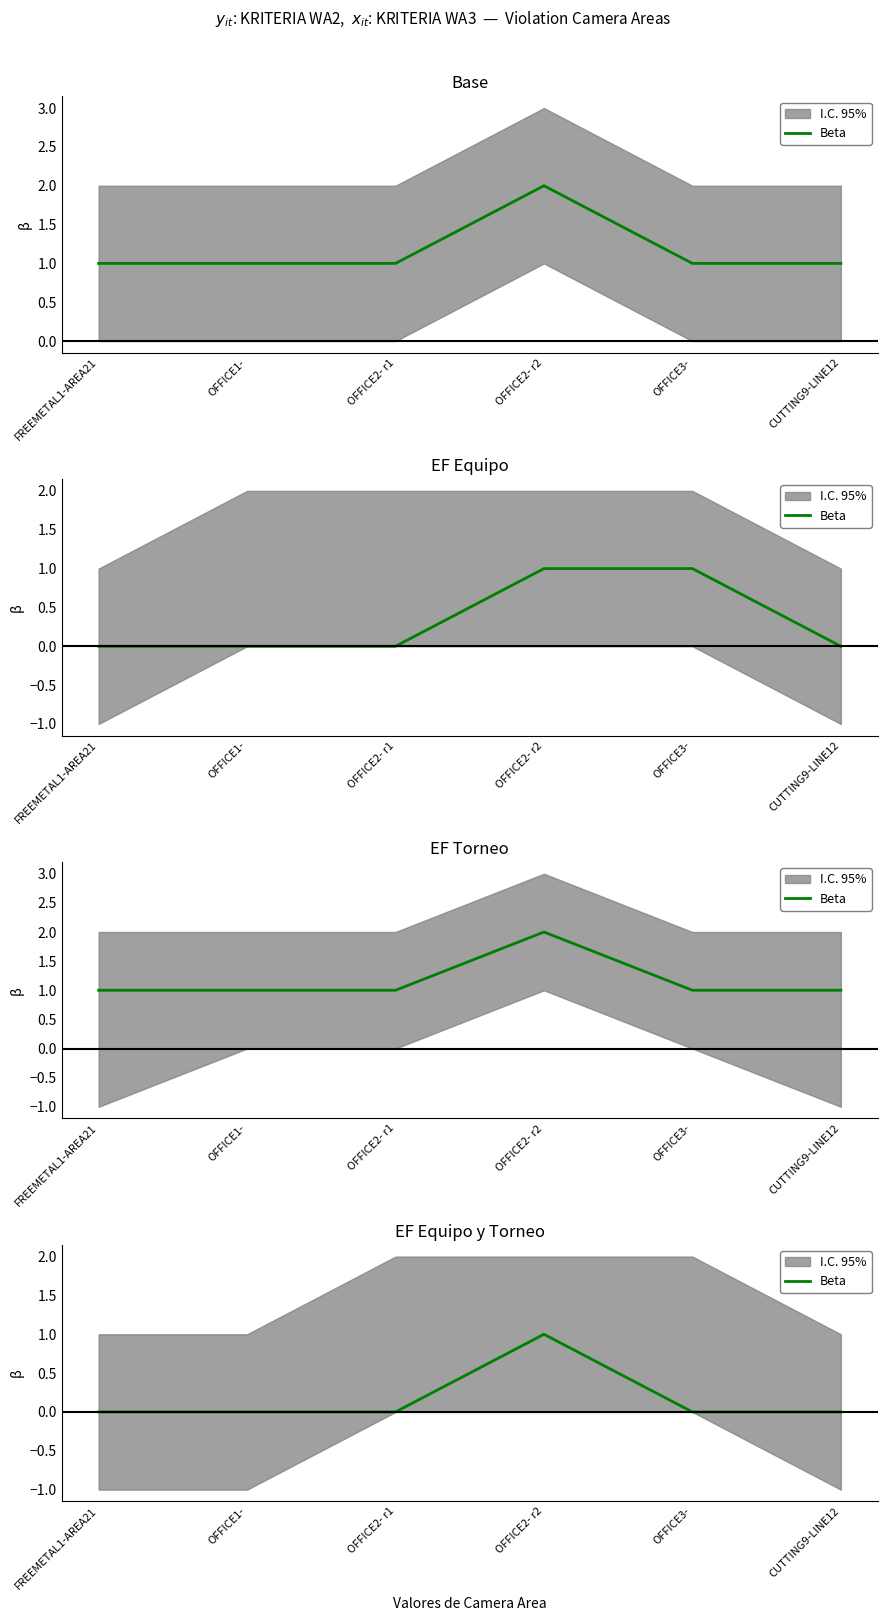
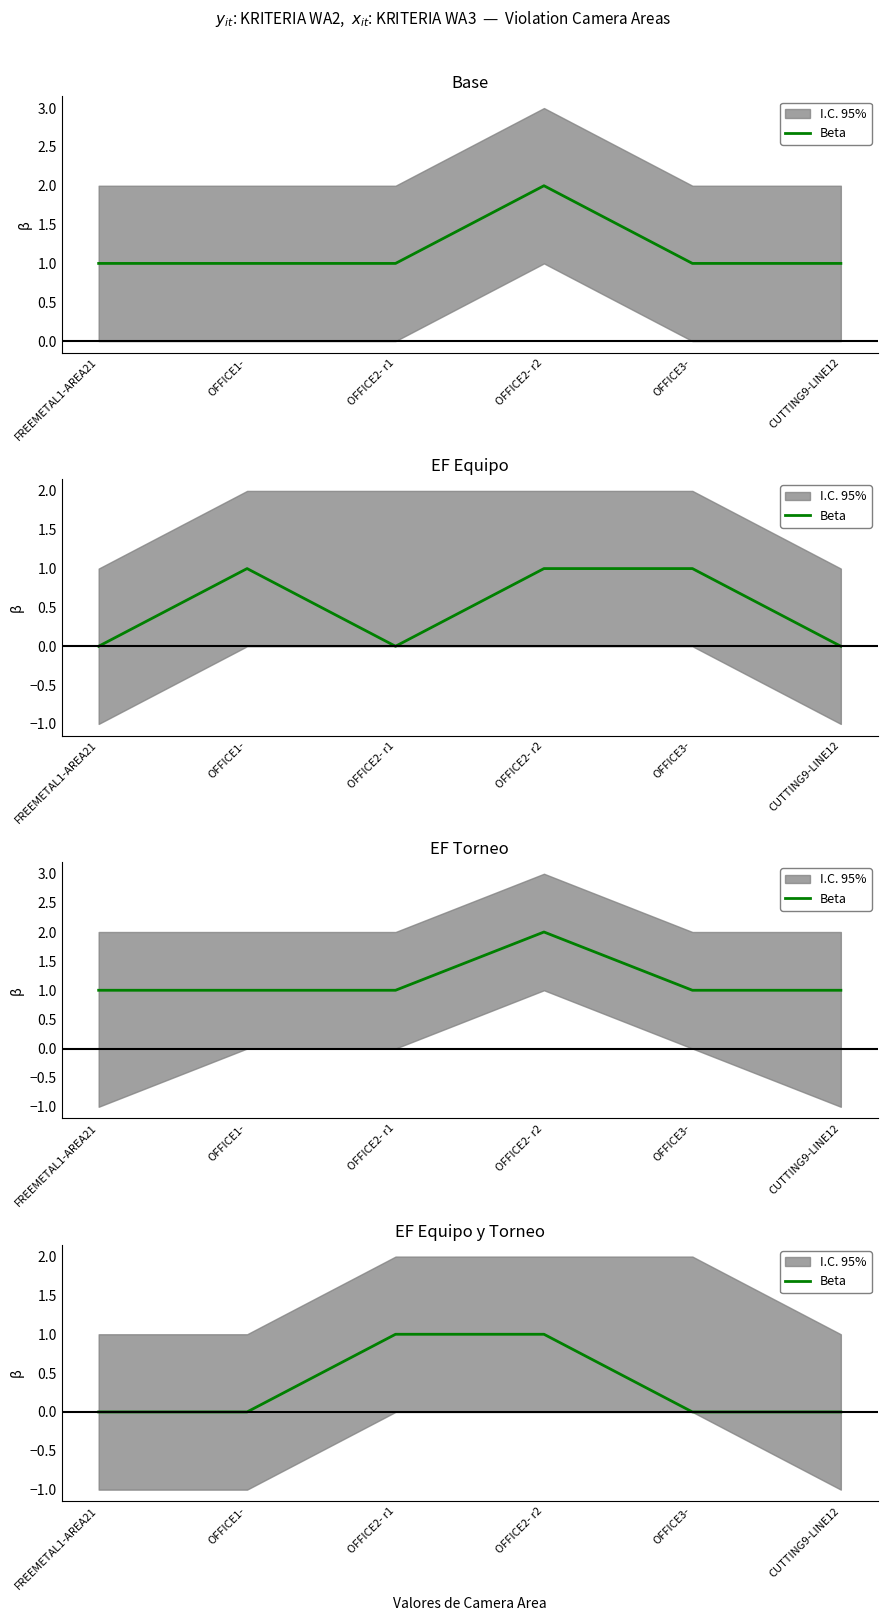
  {
    "Base": {
      "Beta": {
        "FREEMETAL1-AREA21": 1.0,
        "OFFICE1-": 1.0,
        "OFFICE2- r1": 1.0,
        "OFFICE2- r2": 2.0,
        "OFFICE3-": 1.0,
        "CUTTING9-LINE12": 1.0
      }
    },
    "EF Equipo": {
      "Beta": {
        "FREEMETAL1-AREA21": 0,
-       "OFFICE1-": 0,
+       "OFFICE1-": 1,
        "OFFICE2- r1": 0,
        "OFFICE2- r2": 1,
        "OFFICE3-": 1,
        "CUTTING9-LINE12": 0
      }
    },
    "EF Torneo": {
      "Beta": {
        "FREEMETAL1-AREA21": 1.0,
        "OFFICE1-": 1.0,
        "OFFICE2- r1": 1.0,
        "OFFICE2- r2": 2.0,
        "OFFICE3-": 1.0,
        "CUTTING9-LINE12": 1.0
      }
    },
    "EF Equipo y Torneo": {
      "Beta": {
        "FREEMETAL1-AREA21": 0,
        "OFFICE1-": 0,
-       "OFFICE2- r1": 0,
+       "OFFICE2- r1": 1,
        "OFFICE2- r2": 1,
        "OFFICE3-": 0,
        "CUTTING9-LINE12": 0
      }
    }
  }
